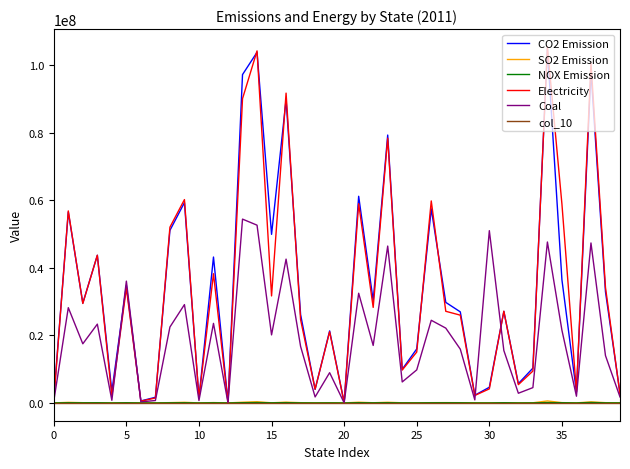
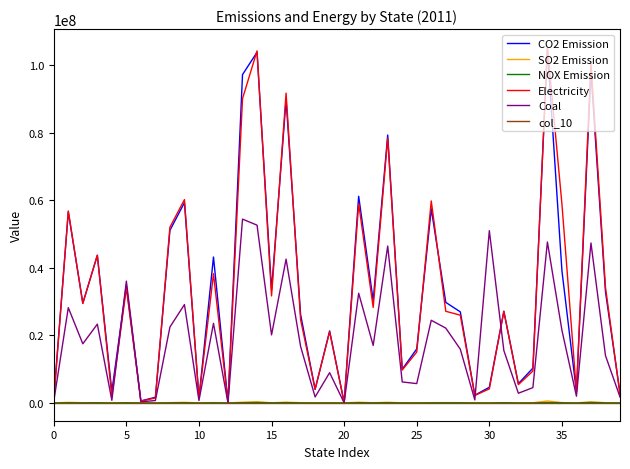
  {
    "CO2 Emission": {
      "5": 35000000,
-     "15": 50000000,
+     "15": 33000000,
      "25": 16000000,
-     "35": 36000000
+     "35": 39000000
    },
    "Electricity": {
      "5": 34000000,
      "15": 32000000,
      "25": 15000000,
      "35": 59000000
    },
    "Coal": {
      "5": 36000000,
      "15": 20000000,
-     "25": 10000000,
+     "25": 6000000,
      "30": 51000000,
      "35": 21000000
    }
  }
